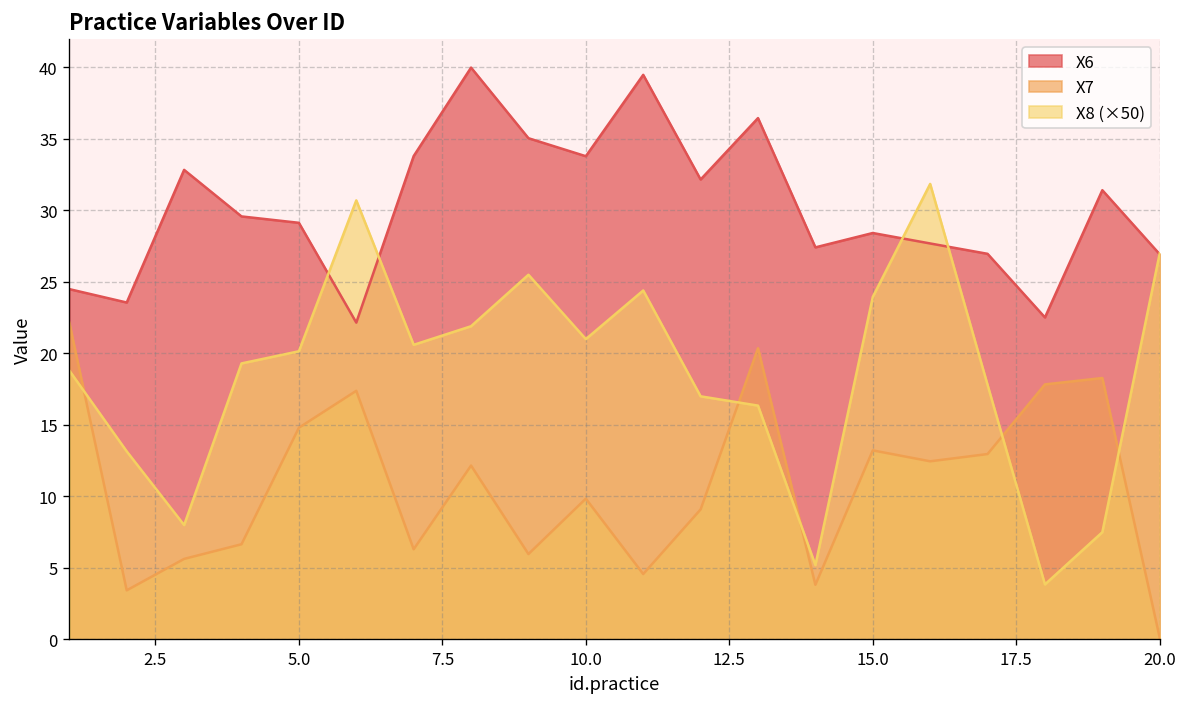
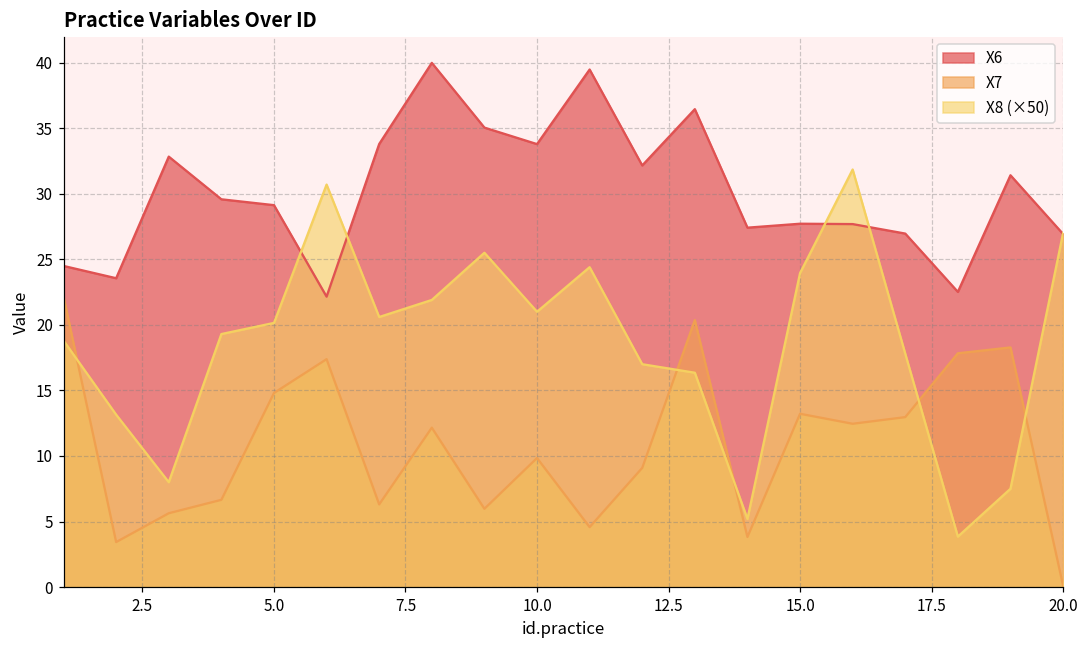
  {
    "X6": {
      "5.0": 29.1,
      "10.0": 33.8,
-     "15.0": 28.4
+     "15.0": 27.7
    }
  }
